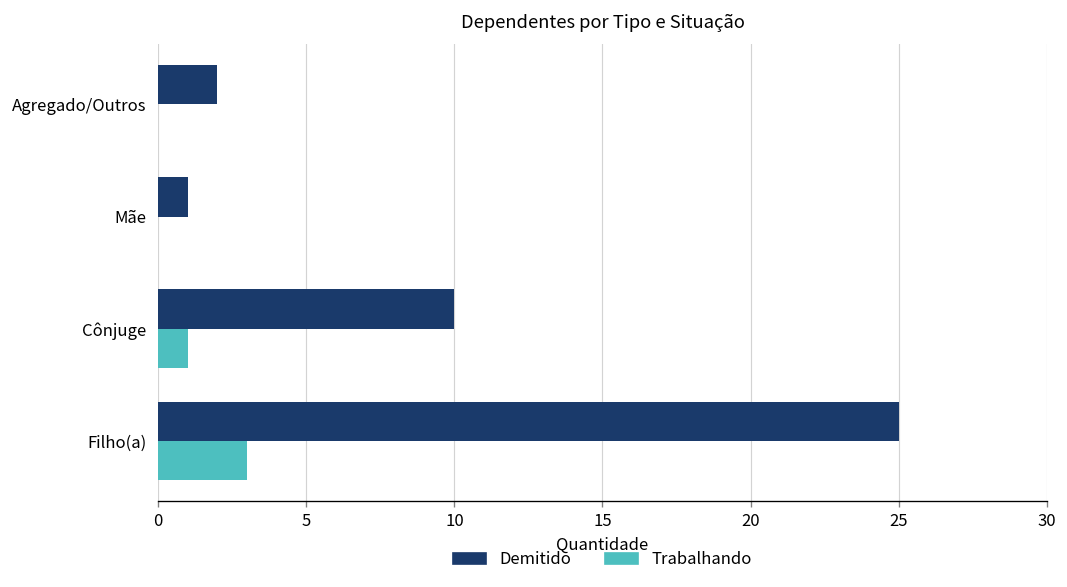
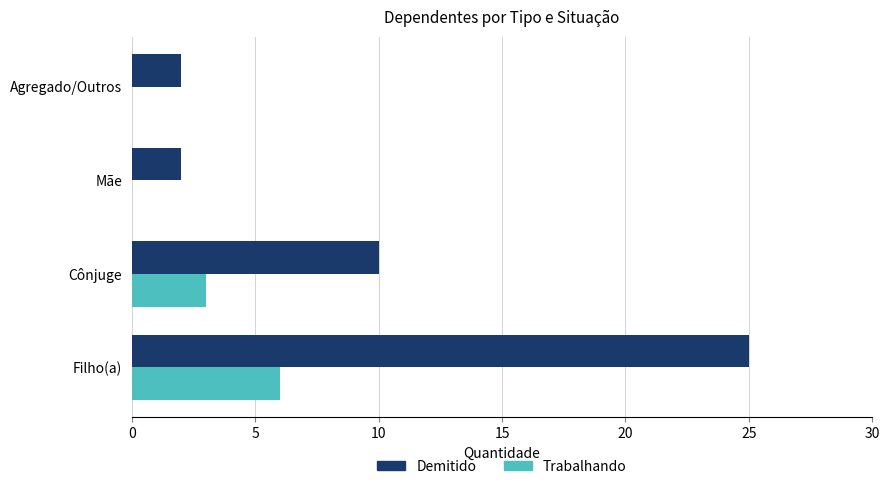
  {
    "Demitido": {
      "Agregado/Outros": 2,
-     "Mãe": 1,
+     "Mãe": 2,
      "Cônjuge": 10,
      "Filho(a)": 25
    },
    "Trabalhando": {
      "Agregado/Outros": 0,
      "Mãe": 0,
-     "Cônjuge": 1,
-     "Filho(a)": 3
+     "Cônjuge": 3,
+     "Filho(a)": 6
    }
  }
